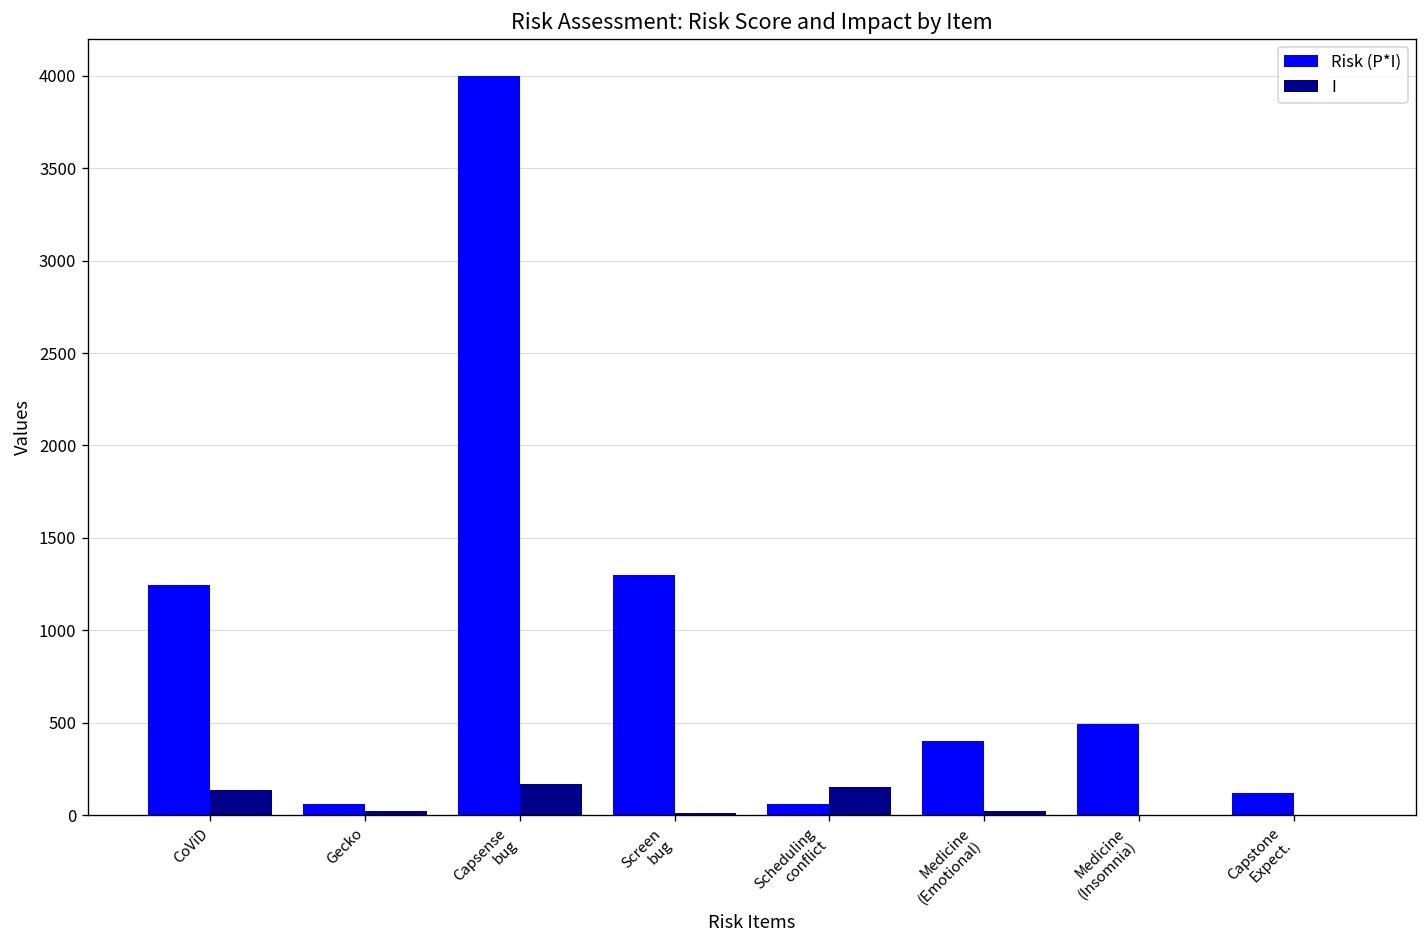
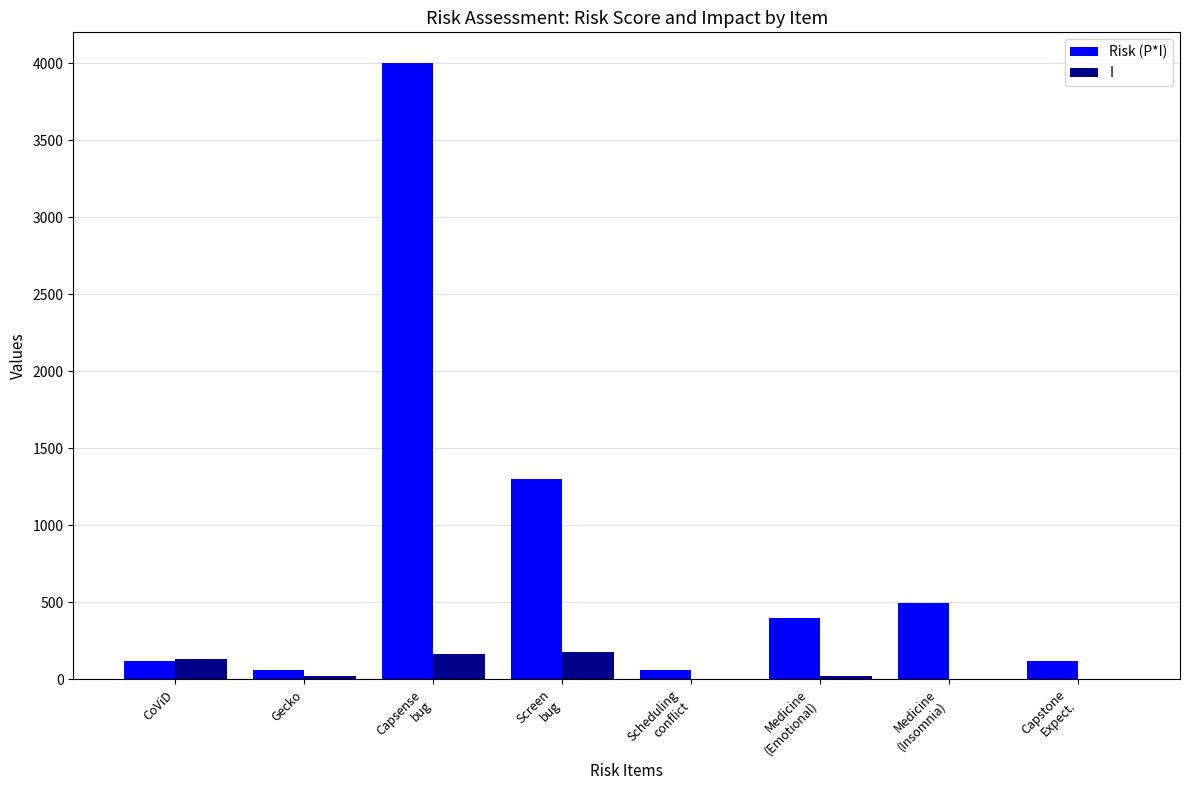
  {
    "Risk (P*I)": {
-     "CoViD": 1240,
+     "CoViD": 120,
      "Gecko": 60,
      "Capsense bug": 4000,
      "Screen bug": 1300,
      "Scheduling conflict": 60,
      "Medicine (Emotional)": 400,
      "Medicine (Insomnia)": 490,
      "Capstone Expect.": 120
    },
    "I": {
      "CoViD": 130,
      "Gecko": 20,
      "Capsense bug": 170,
-     "Screen bug": 10,
-     "Scheduling conflict": 150,
+     "Screen bug": 180,
+     "Scheduling conflict": 0,
      "Medicine (Emotional)": 20
    }
  }
